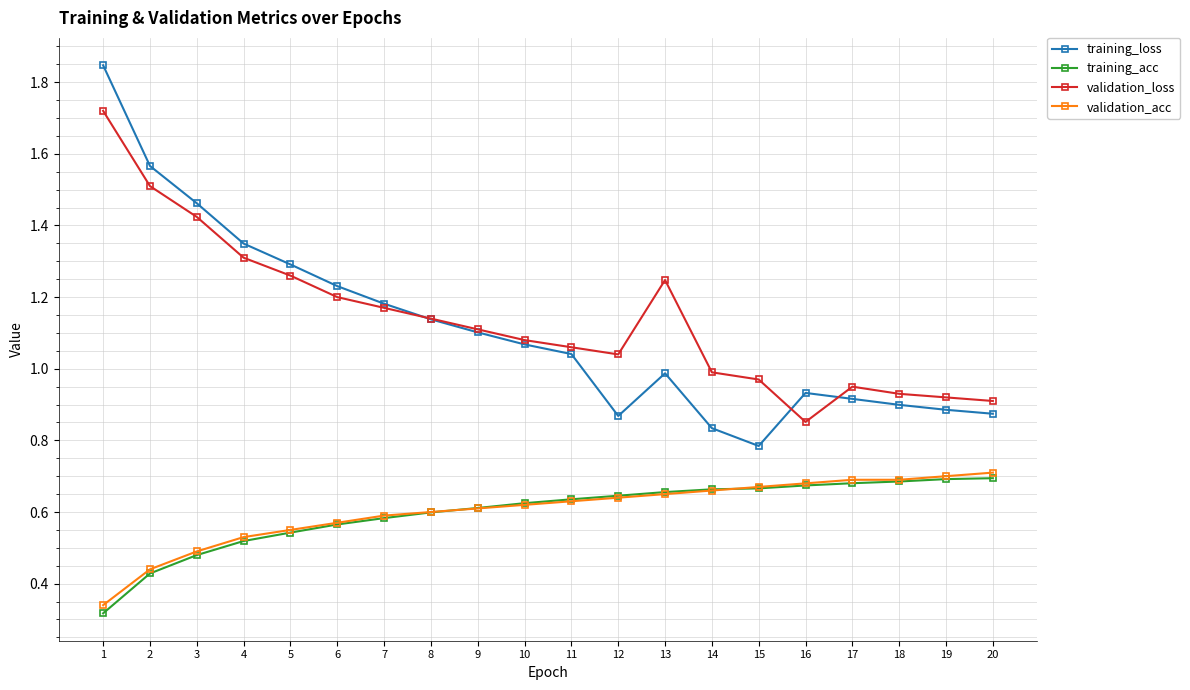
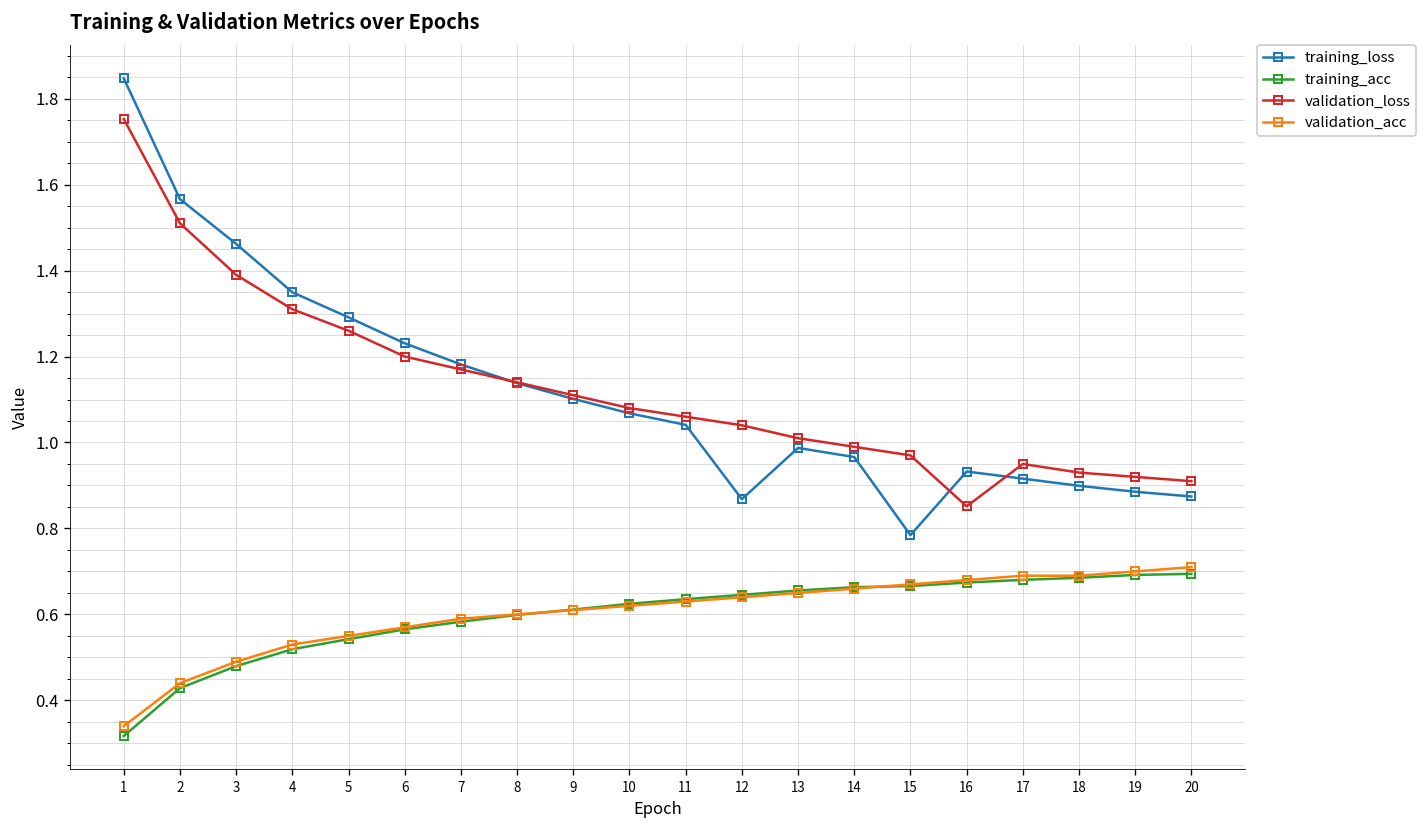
  {
    "training_loss": {
      "1": 1.85,
      "2": 1.57,
      "3": 1.46,
      "4": 1.35,
      "5": 1.29,
      "6": 1.23,
      "7": 1.18,
      "9": 1.10,
      "10": 1.07,
      "11": 1.04,
      "12": 0.87,
      "13": 0.99,
-     "14": 0.83,
+     "14": 0.97,
      "15": 0.78,
      "16": 0.93,
      "17": 0.92,
      "18": 0.90,
      "19": 0.89,
      "20": 0.87
    },
    "training_acc": {
      "1": 0.32,
      "2": 0.43,
      "3": 0.48,
      "4": 0.52,
      "5": 0.54,
      "17": 0.68,
      "19": 0.69,
      "20": 0.69
    },
    "validation_loss": {
-     "1": 1.72,
+     "1": 1.75,
      "2": 1.51,
-     "3": 1.42,
+     "3": 1.39,
      "4": 1.31,
      "5": 1.26,
      "6": 1.20,
      "7": 1.17,
      "9": 1.11,
      "10": 1.08,
      "11": 1.06,
      "12": 1.04,
-     "13": 1.25,
+     "13": 1.01,
      "14": 0.99,
      "15": 0.97,
      "16": 0.85,
      "17": 0.95,
      "18": 0.93,
      "19": 0.92,
      "20": 0.91
    },
    "validation_acc": {
      "1": 0.34,
      "2": 0.44,
      "3": 0.49,
      "4": 0.53,
      "5": 0.55,
      "17": 0.69,
      "19": 0.70,
      "20": 0.71
    }
  }
